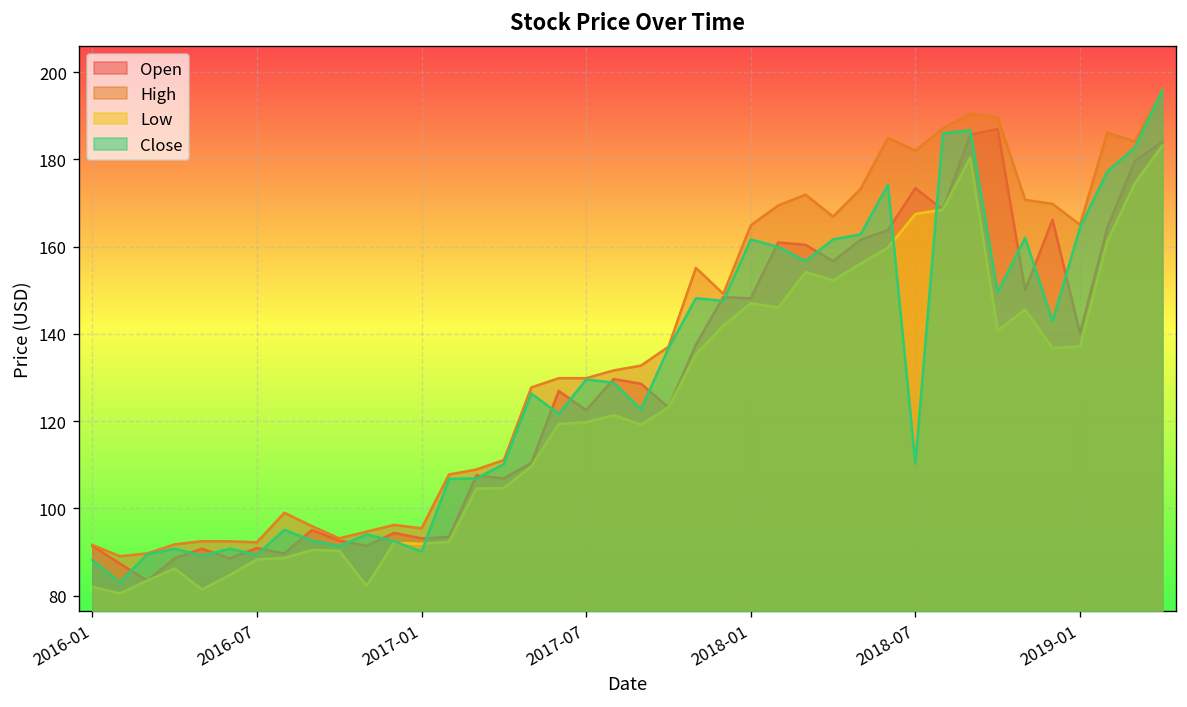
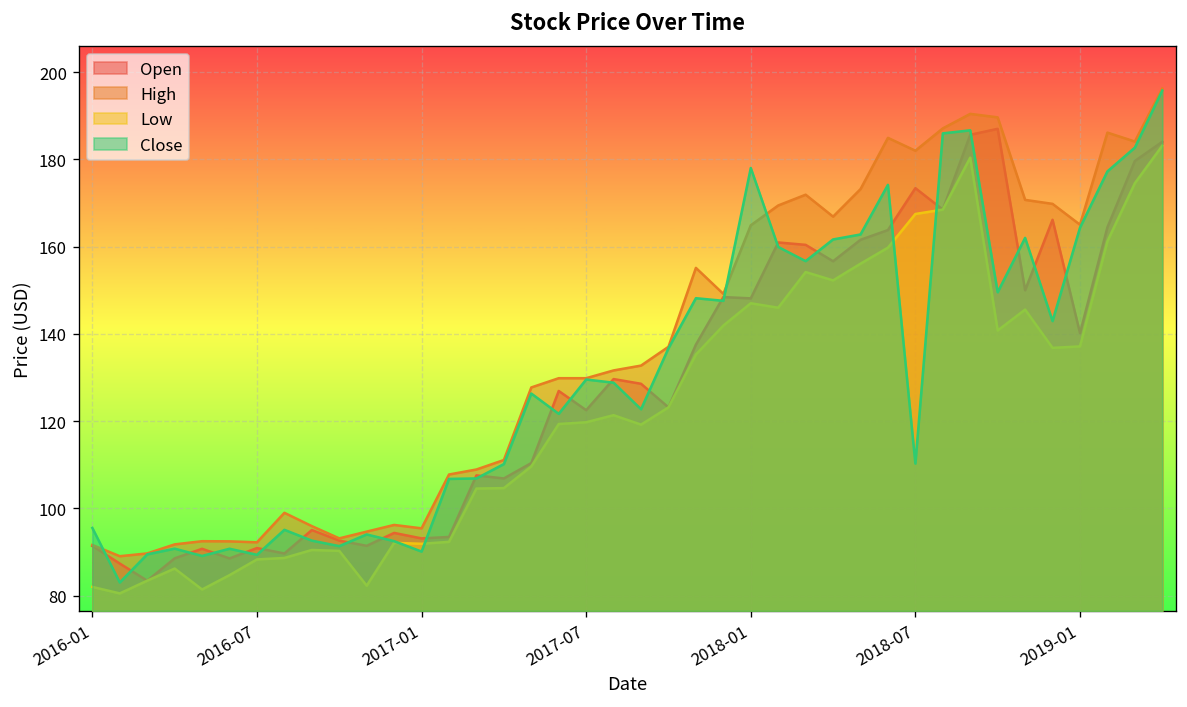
  {
    "Close": {
-     "2016-01": 88,
+     "2016-01": 96,
      "2016-07": 89,
      "2017-01": 90,
-     "2018-01": 162,
+     "2018-01": 178,
      "2018-07": 110
    }
  }
